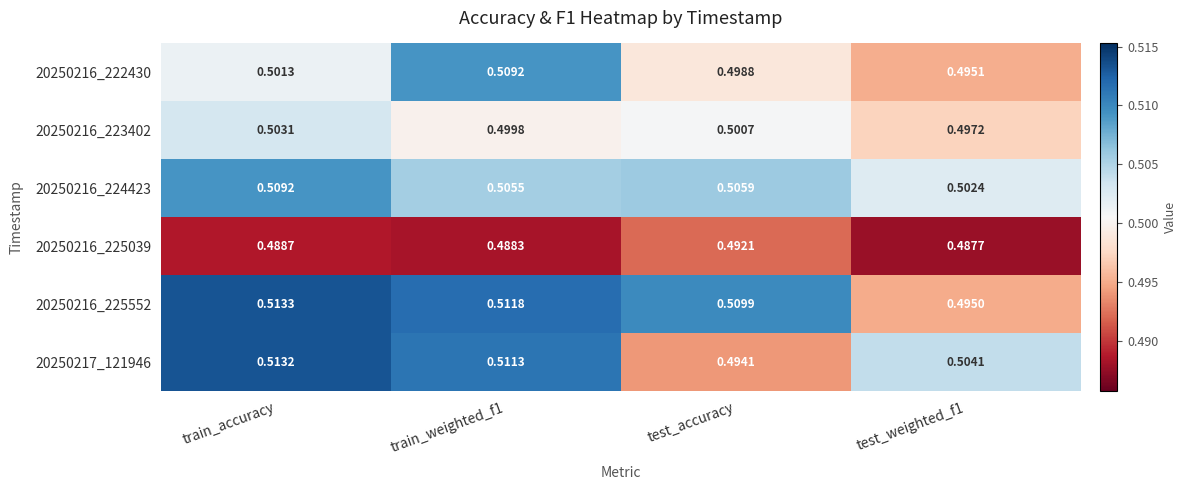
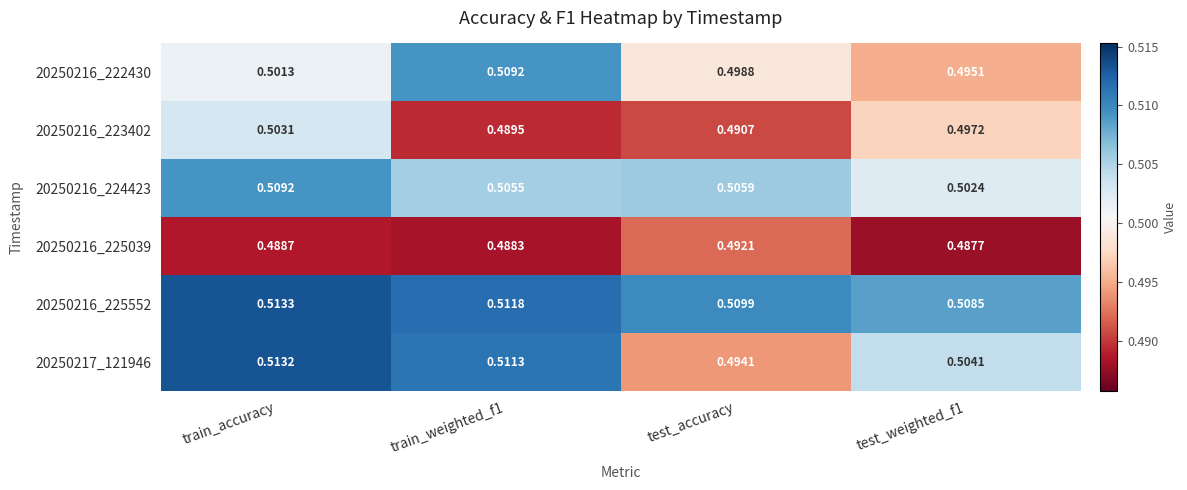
  {
    "20250216_222430": {
      "train_accuracy": 0.5013,
      "train_weighted_f1": 0.5092,
      "test_accuracy": 0.4988,
      "test_weighted_f1": 0.4951
    },
    "20250216_223402": {
      "train_accuracy": 0.5031,
-     "train_weighted_f1": 0.4998,
-     "test_accuracy": 0.5007,
+     "train_weighted_f1": 0.4895,
+     "test_accuracy": 0.4907,
      "test_weighted_f1": 0.4972
    },
    "20250216_224423": {
      "train_accuracy": 0.5092,
      "train_weighted_f1": 0.5055,
      "test_accuracy": 0.5059,
      "test_weighted_f1": 0.5024
    },
    "20250216_225039": {
      "train_accuracy": 0.4887,
      "train_weighted_f1": 0.4883,
      "test_accuracy": 0.4921,
      "test_weighted_f1": 0.4877
    },
    "20250216_225552": {
      "train_accuracy": 0.5133,
      "train_weighted_f1": 0.5118,
      "test_accuracy": 0.5099,
-     "test_weighted_f1": 0.4950
+     "test_weighted_f1": 0.5085
    },
    "20250217_121946": {
      "train_accuracy": 0.5132,
      "train_weighted_f1": 0.5113,
      "test_accuracy": 0.4941,
      "test_weighted_f1": 0.5041
    }
  }
